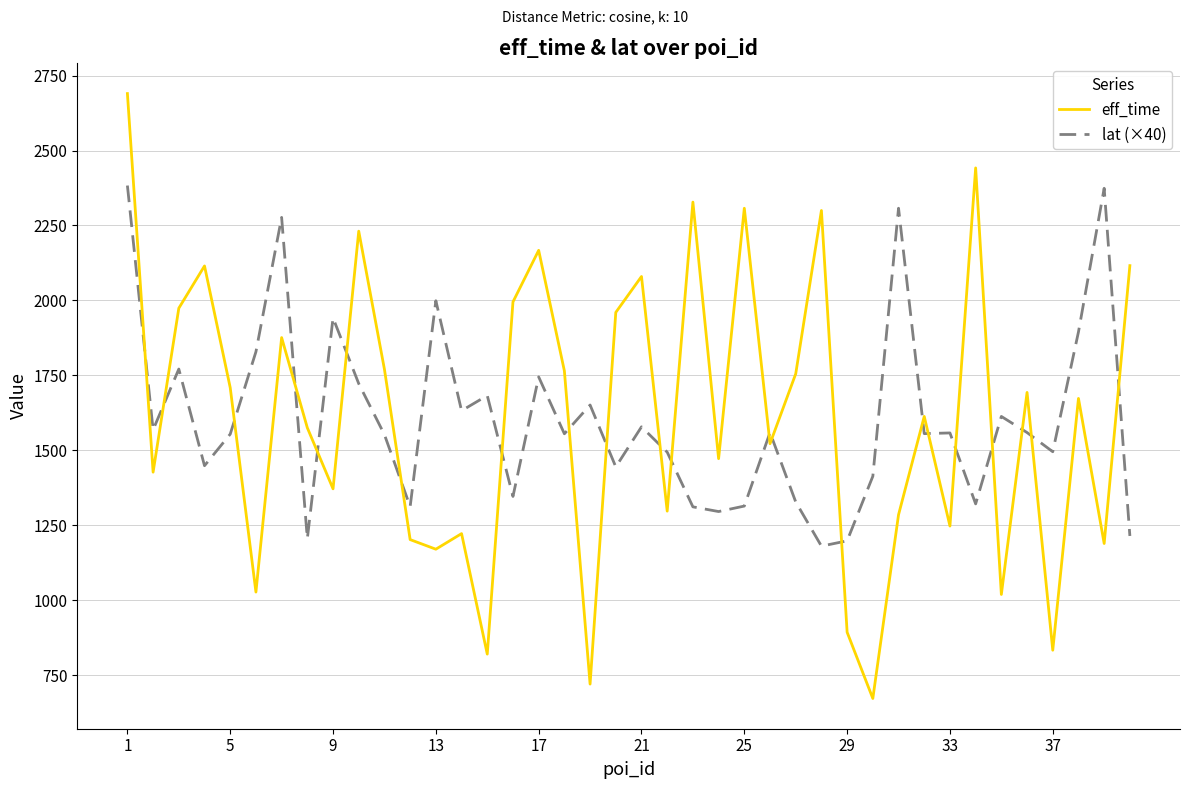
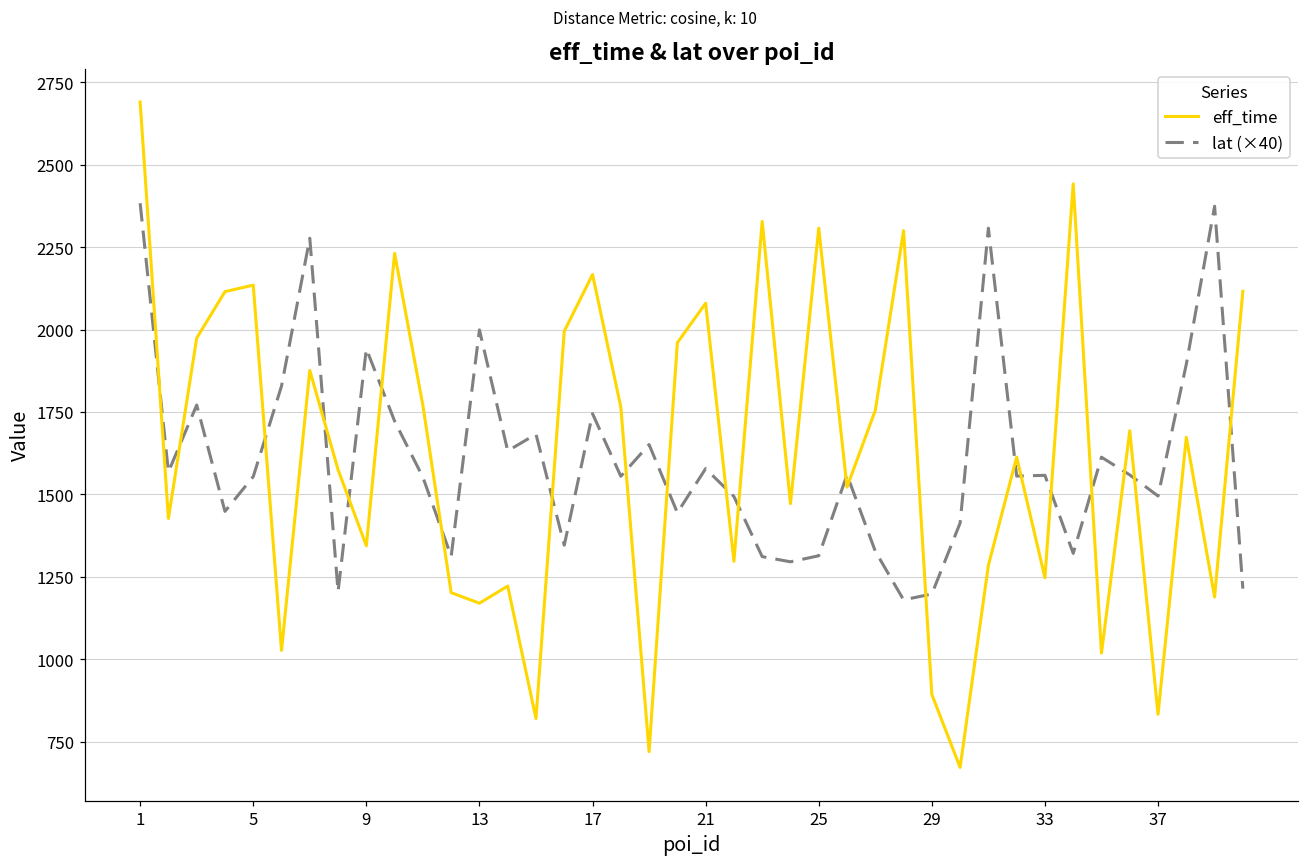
  {
    "eff_time": {
      "1": 2690,
-     "5": 1710,
-     "9": 1370,
+     "5": 2130,
+     "9": 1340,
      "13": 1170,
      "17": 2170,
      "21": 2080,
      "25": 2310,
      "29": 890,
      "33": 1250,
      "37": 830
    },
    "lat (×40)": {
      "1": 2380,
      "5": 1550,
      "9": 1940,
      "13": 2000,
      "17": 1740,
      "21": 1580,
      "25": 1310,
      "29": 1200,
      "33": 1560,
      "37": 1500
    }
  }
